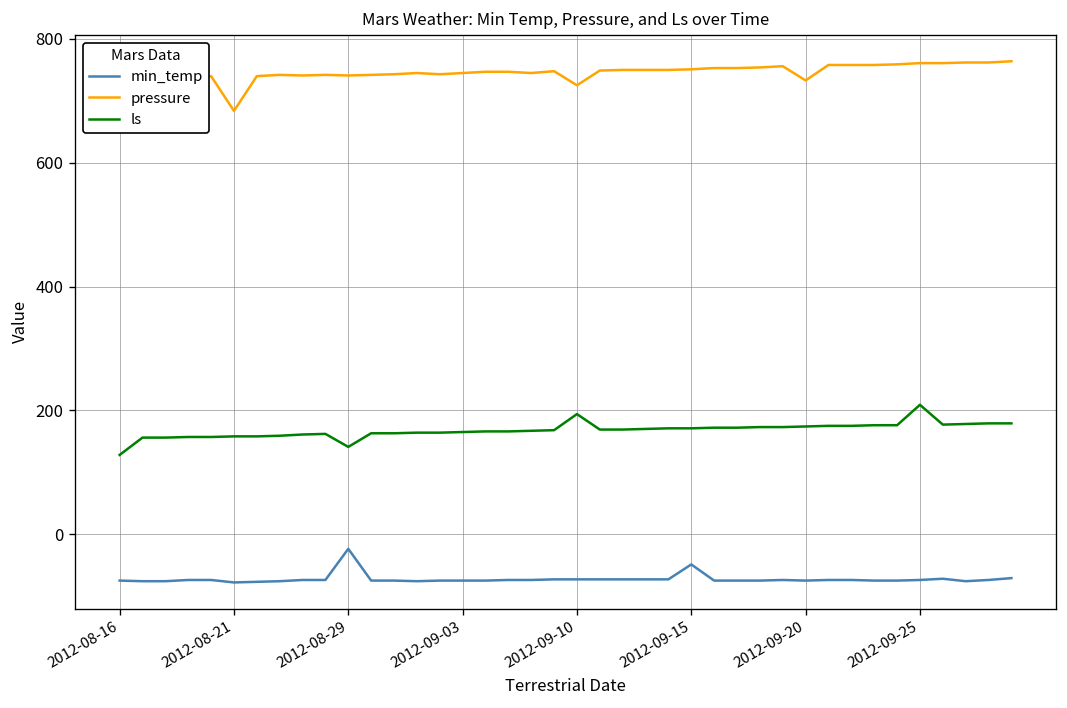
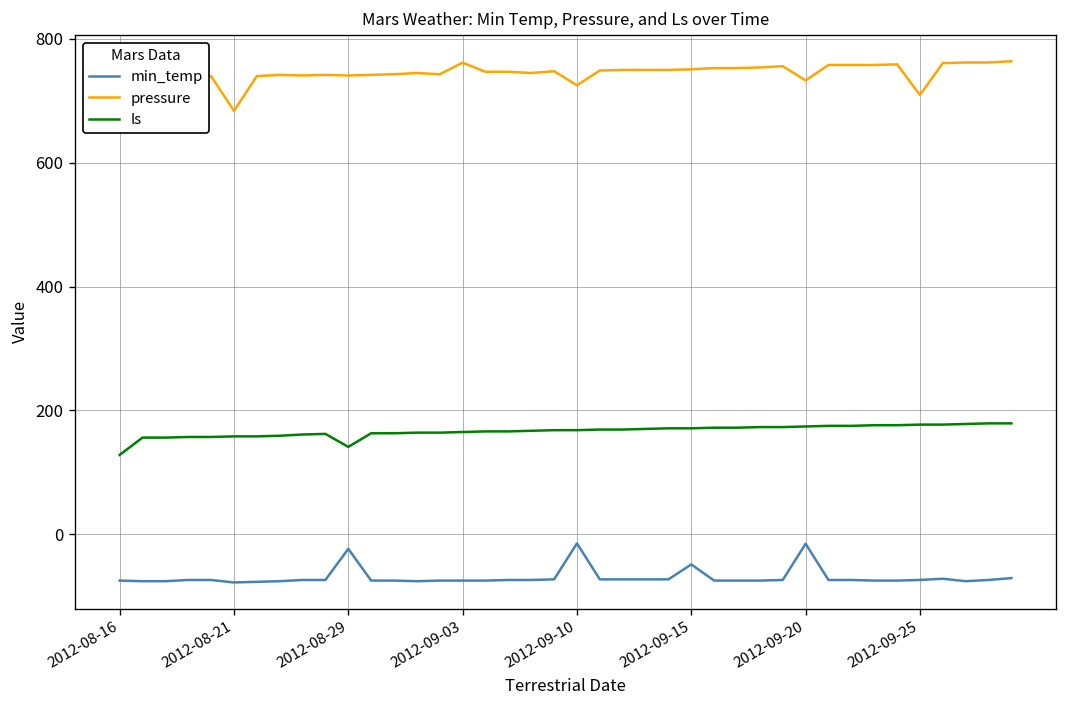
  {
    "min_temp": {
      "2012-08-16": -80,
      "2012-08-21": -80,
      "2012-08-29": -20,
      "2012-09-03": -80,
-     "2012-09-10": -70,
+     "2012-09-10": -10,
      "2012-09-15": -50,
-     "2012-09-20": -80,
+     "2012-09-20": -20,
      "2012-09-25": -70
    },
    "pressure": {
      "2012-08-21": 680,
      "2012-08-29": 740,
-     "2012-09-03": 750,
+     "2012-09-03": 760,
      "2012-09-10": 730,
      "2012-09-15": 750,
      "2012-09-20": 730,
-     "2012-09-25": 760
+     "2012-09-25": 710
    },
    "ls": {
      "2012-08-16": 130,
      "2012-08-21": 160,
      "2012-08-29": 140,
      "2012-09-03": 170,
-     "2012-09-10": 190,
+     "2012-09-10": 170,
      "2012-09-15": 170,
      "2012-09-20": 170,
-     "2012-09-25": 210
+     "2012-09-25": 180
    }
  }
